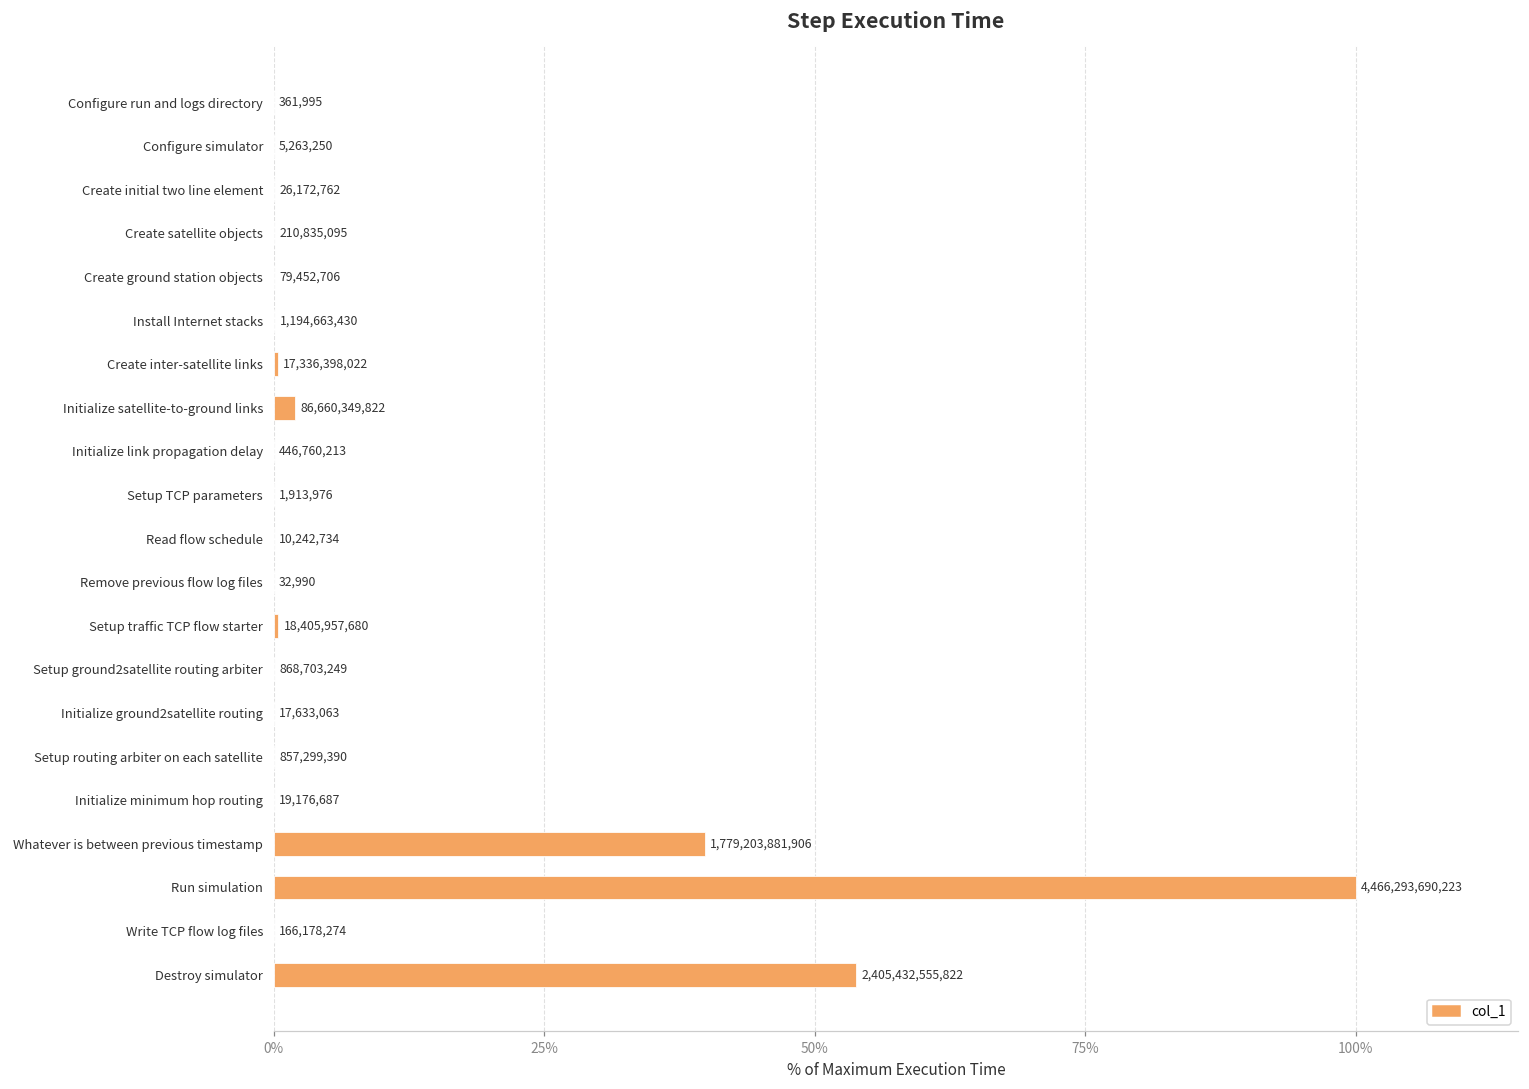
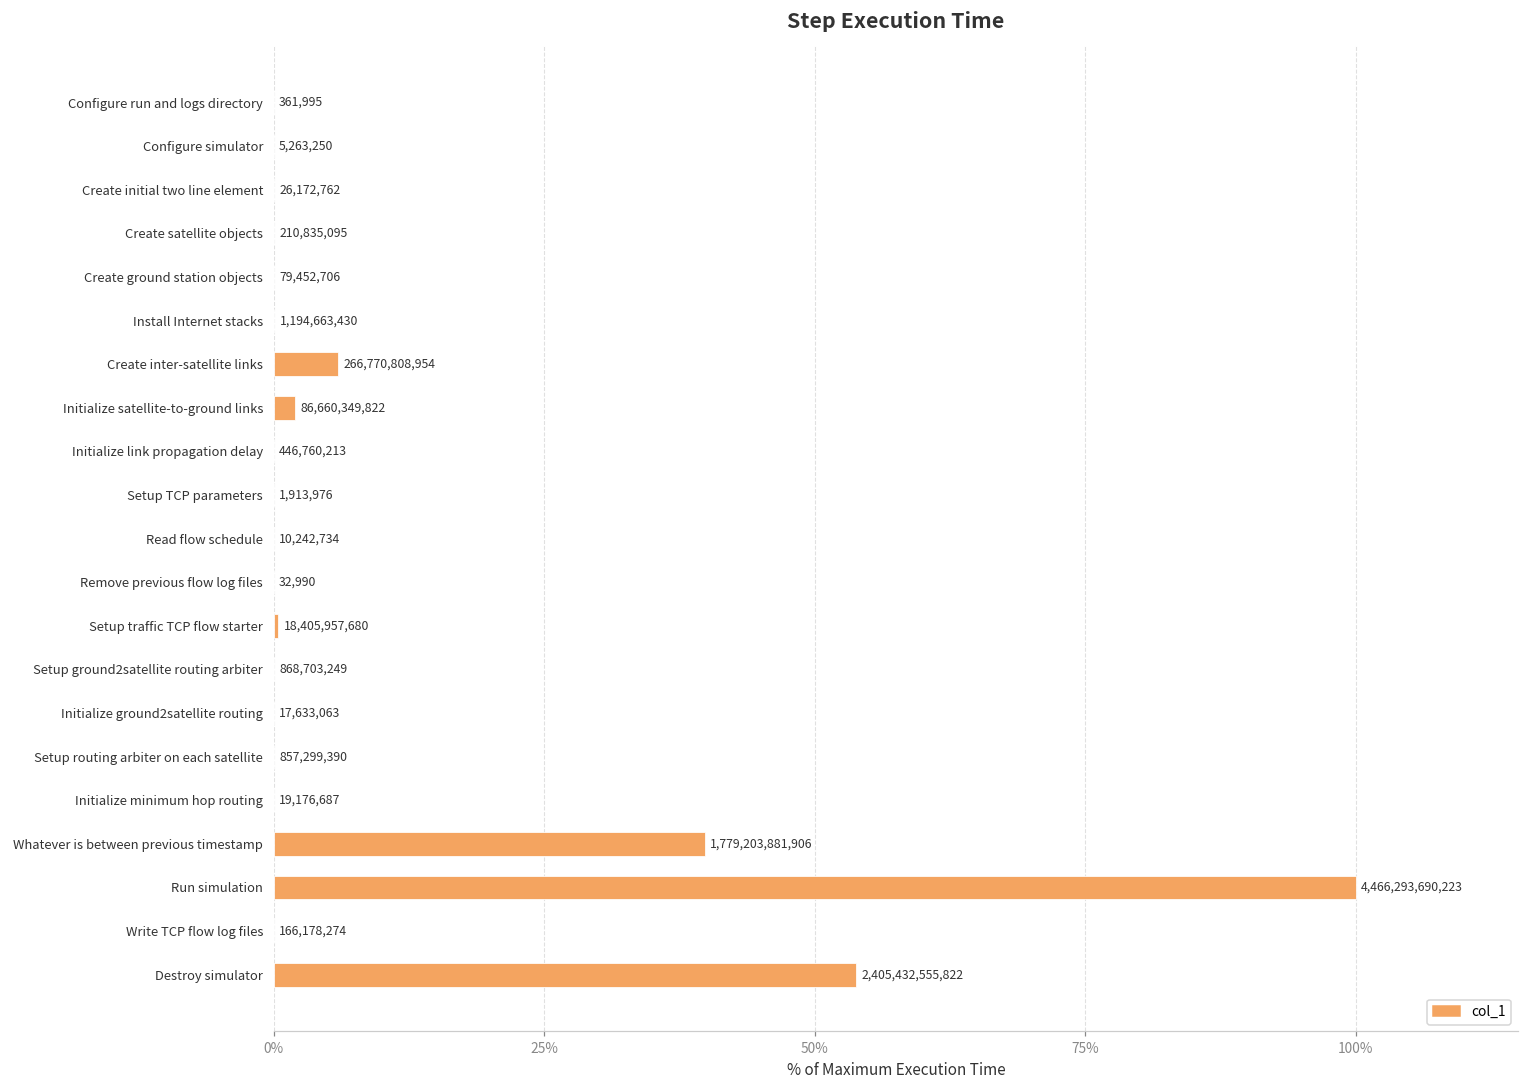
  {
-   "Create inter-satellite links": "17,336,398,022"
+   "Create inter-satellite links": "266,770,808,954"
  }
